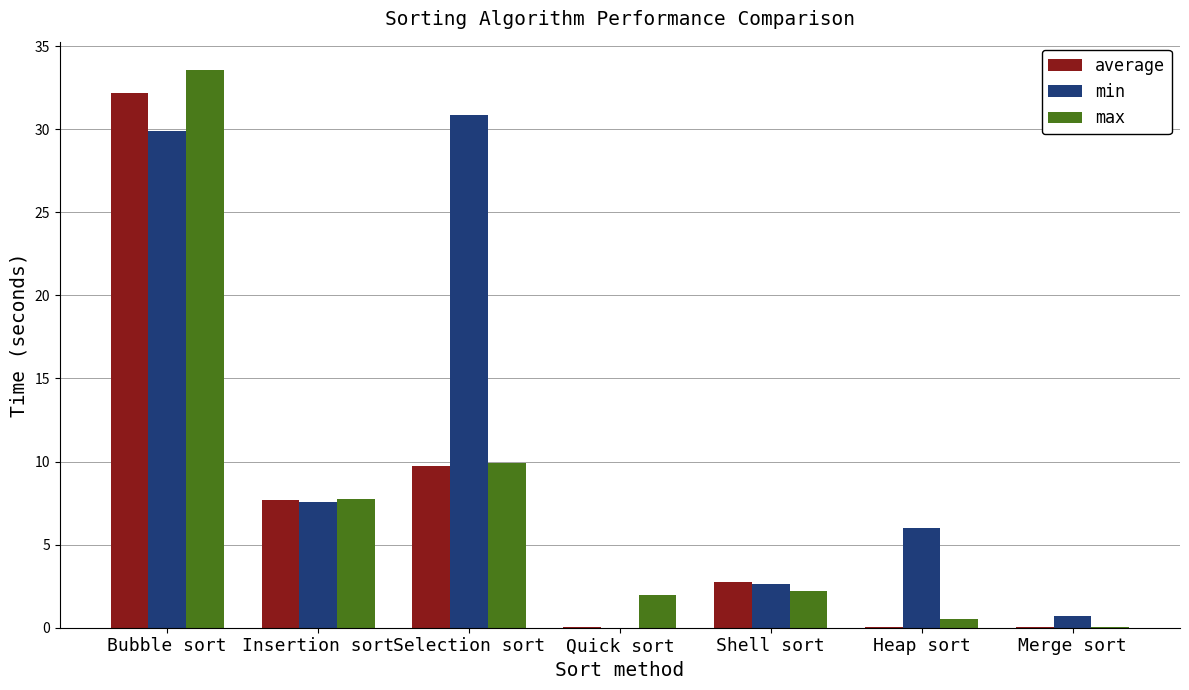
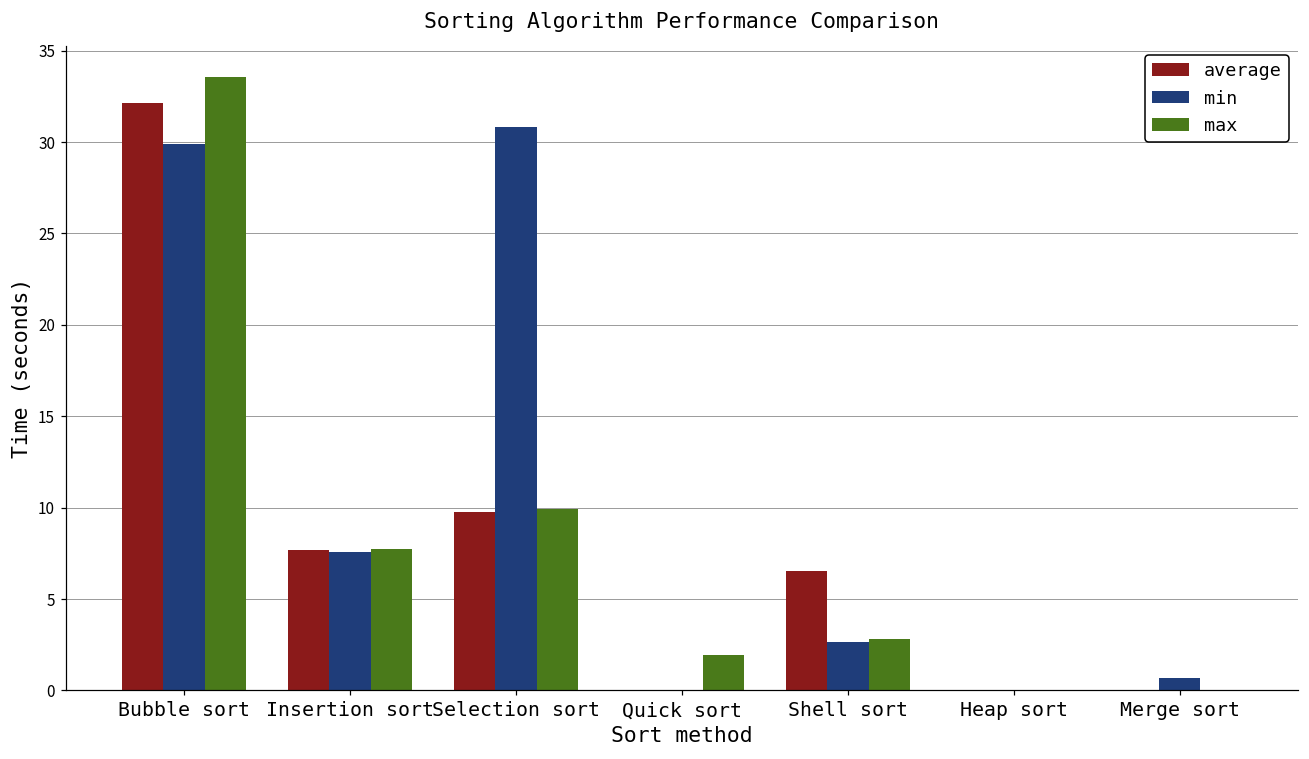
  {
    "average": {
      "Bubble sort": 32.2,
      "Insertion sort": 7.7,
      "Selection sort": 9.8,
-     "Shell sort": 2.7
+     "Shell sort": 6.6
    },
    "min": {
      "Bubble sort": 29.9,
      "Insertion sort": 7.6,
      "Selection sort": 30.8,
      "Shell sort": 2.6,
-     "Heap sort": 6.0,
+     "Heap sort": 0.0,
      "Merge sort": 0.7
    },
    "max": {
      "Bubble sort": 33.6,
      "Insertion sort": 7.8,
      "Selection sort": 9.9,
      "Quick sort": 2.0,
-     "Shell sort": 2.2,
-     "Heap sort": 0.5
+     "Shell sort": 2.8,
+     "Heap sort": 0.0
    }
  }
